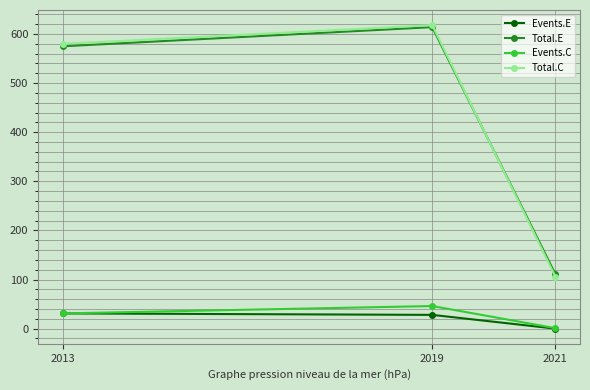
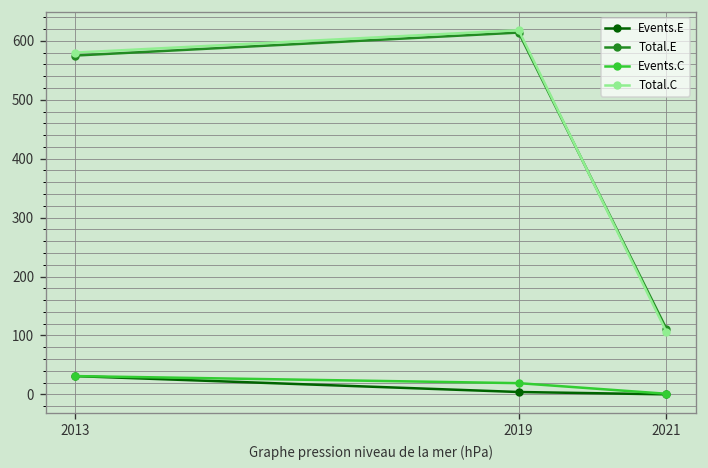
  {
    "Events.E": {
-     "2019": 30
+     "2019": 0
    },
    "Events.C": {
-     "2019": 50
+     "2019": 20
    }
  }
